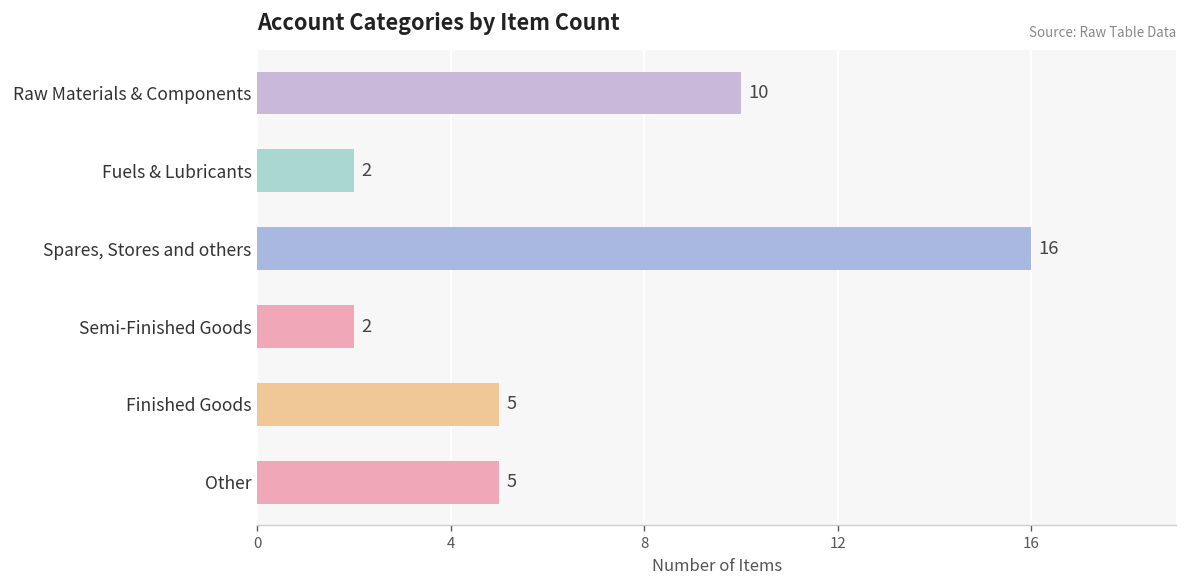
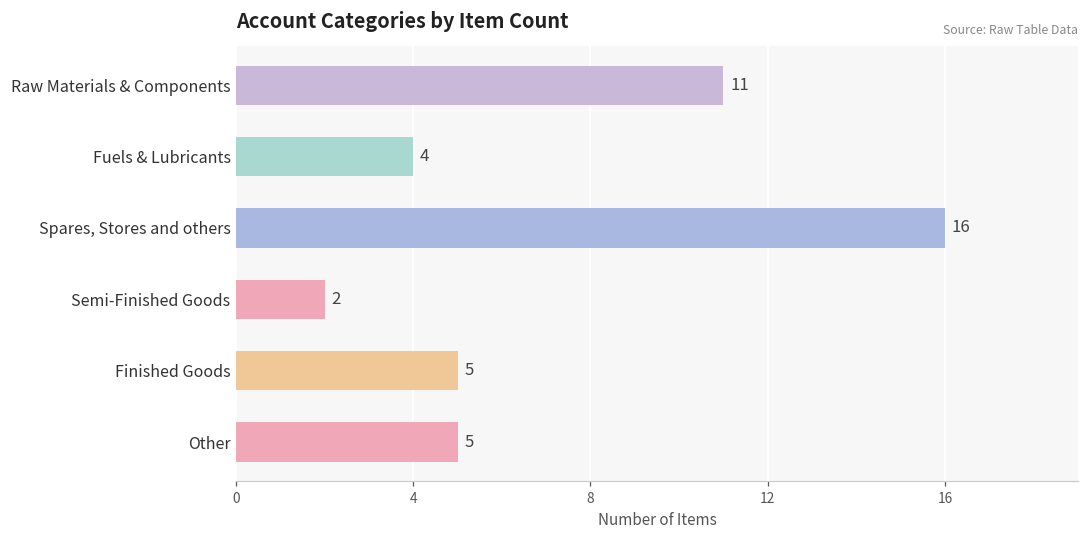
  {
-   "Raw Materials & Components": 10,
-   "Fuels & Lubricants": 2,
+   "Raw Materials & Components": 11,
+   "Fuels & Lubricants": 4,
    "Spares, Stores and others": 16,
    "Semi-Finished Goods": 2,
    "Finished Goods": 5,
    "Other": 5
  }
